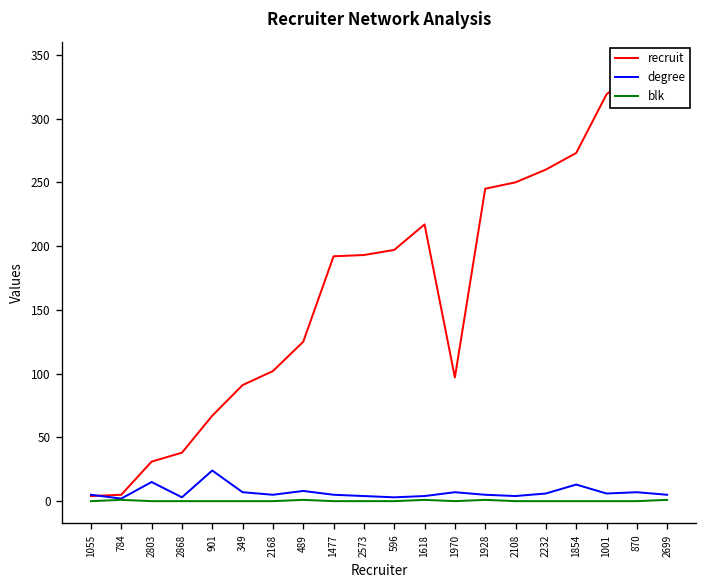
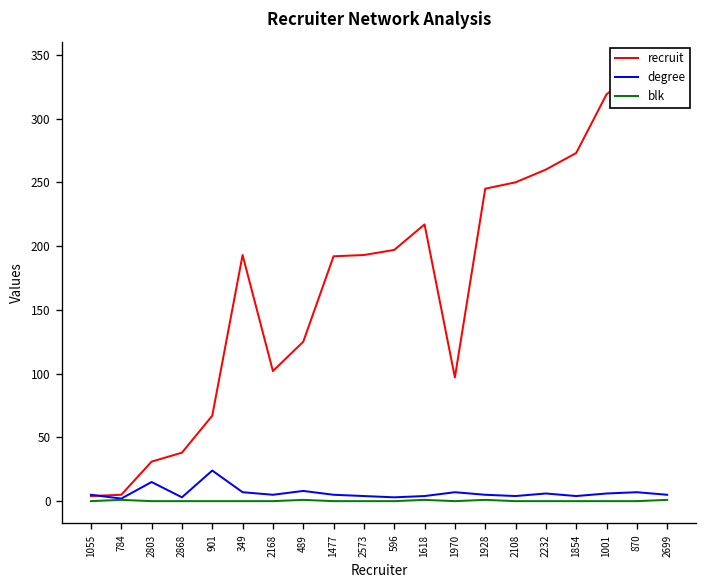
  {
    "recruit": {
      "784": 5,
      "2803": 31,
      "2868": 38,
      "901": 67,
-     "349": 91,
+     "349": 193,
      "2168": 102,
      "489": 125,
      "1477": 192,
      "2573": 193,
      "596": 197,
      "1618": 217,
      "1970": 97,
      "1928": 245,
      "2108": 250,
      "2232": 260,
      "1854": 273,
      "1001": 319
    },
    "degree": {
      "2803": 15,
      "2868": 3,
      "901": 24,
      "349": 7,
      "2168": 5,
      "489": 8,
      "1477": 5,
      "2573": 4,
      "596": 3,
      "1618": 4,
      "1970": 7,
      "1928": 5,
      "2108": 4,
      "2232": 6,
-     "1854": 13,
+     "1854": 4,
      "1001": 6,
      "870": 7,
      "2699": 5
    },
    "blk": {
      "1055": 0,
      "2803": 0,
      "2868": 0,
      "901": 0,
      "349": 0,
      "2168": 0,
      "489": 1,
      "1477": 0,
      "2573": 0,
      "596": 0,
      "1618": 1,
      "1970": 0,
      "1928": 1,
      "2108": 0,
      "2232": 0,
      "1854": 0,
      "1001": 0,
      "870": 0,
      "2699": 1
    }
  }
